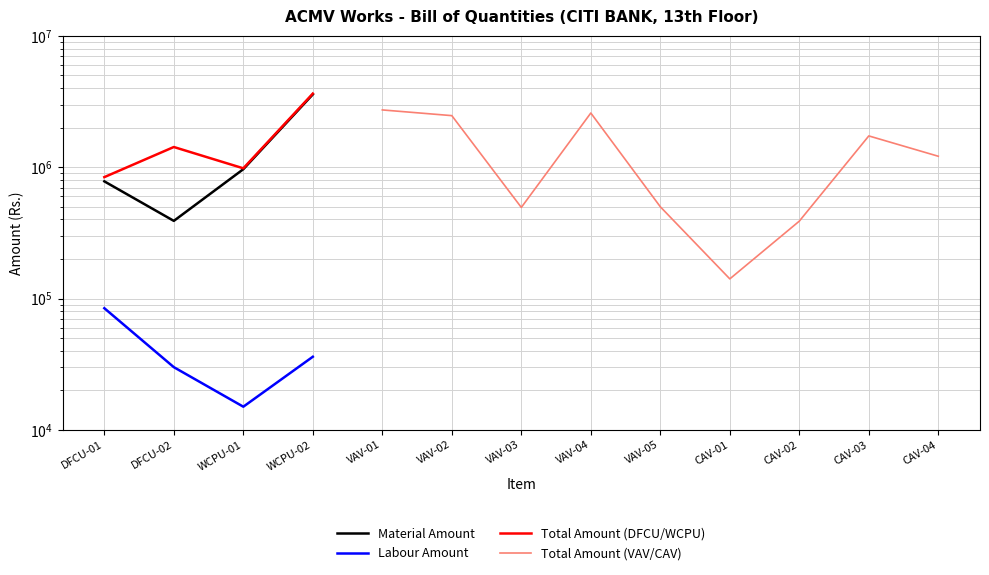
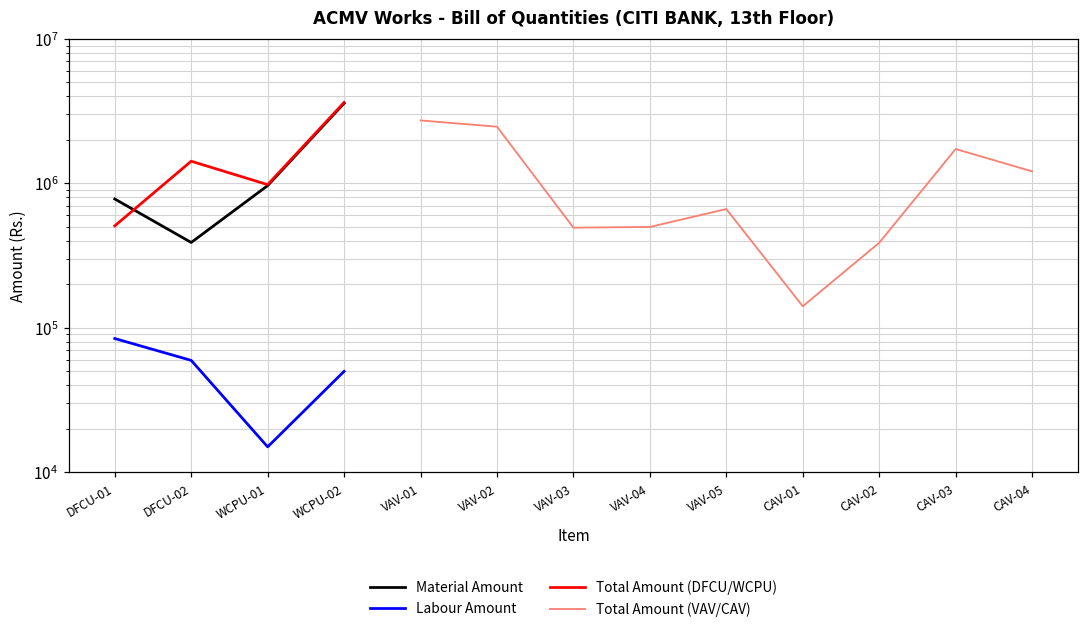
  {
    "Material Amount": {
      "DFCU-01": 800000,
      "DFCU-02": 390000
    },
    "Labour Amount": {
      "DFCU-01": 80000,
-     "DFCU-02": 30000,
+     "DFCU-02": 60000,
      "WCPU-01": 15000,
-     "WCPU-02": 36000
+     "WCPU-02": 50000
    },
    "Total Amount (DFCU/WCPU)": {
-     "DFCU-01": 800000,
+     "DFCU-01": 510000,
      "DFCU-02": 1400000
    },
    "Total Amount (VAV/CAV)": {
      "VAV-01": 2700000,
      "VAV-02": 2500000,
      "VAV-03": 490000,
-     "VAV-04": 2600000,
-     "VAV-05": 500000,
+     "VAV-04": 500000,
+     "VAV-05": 700000,
      "CAV-01": 140000,
      "CAV-02": 390000,
      "CAV-03": 1700000,
      "CAV-04": 1200000
    }
  }
